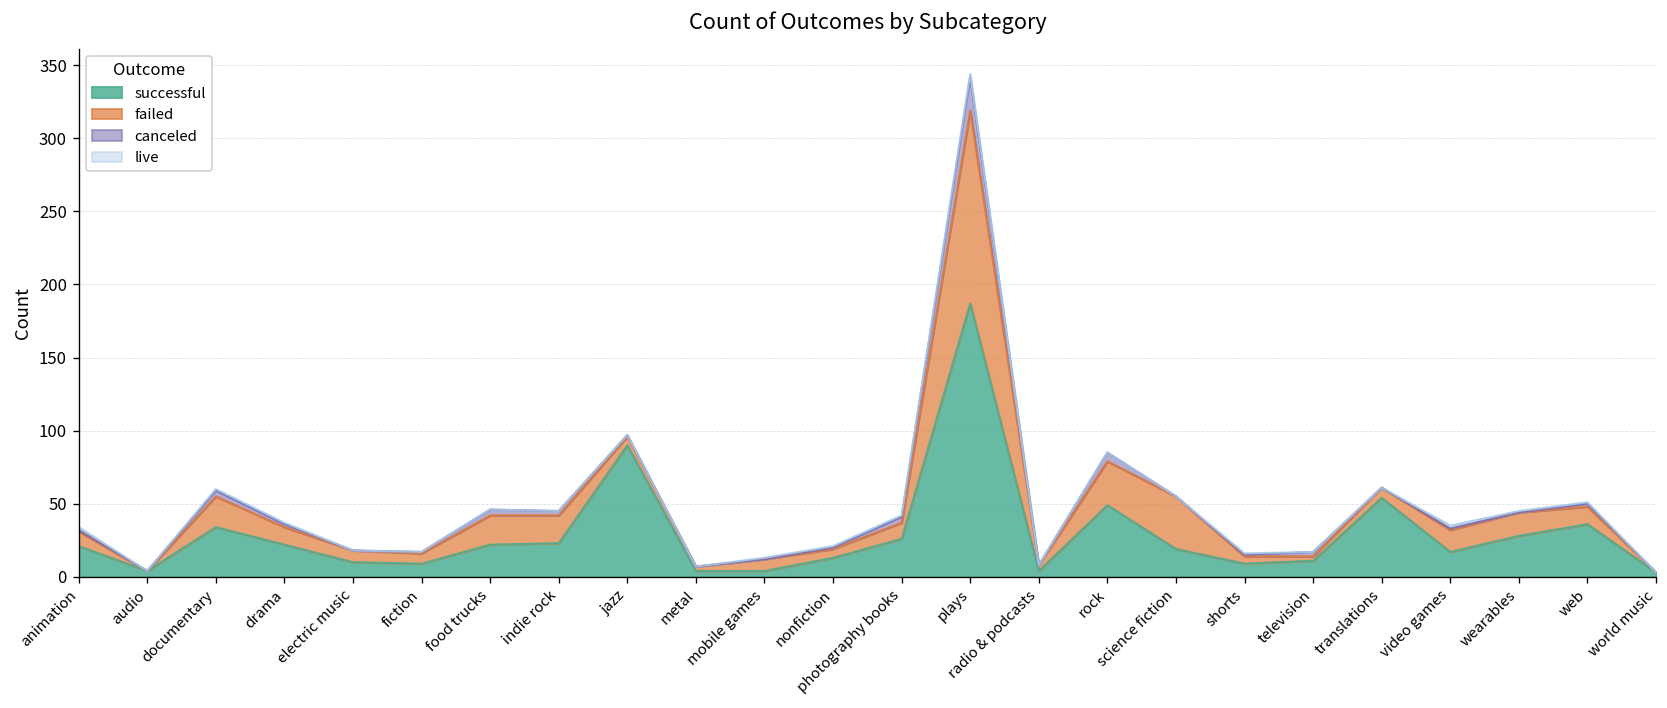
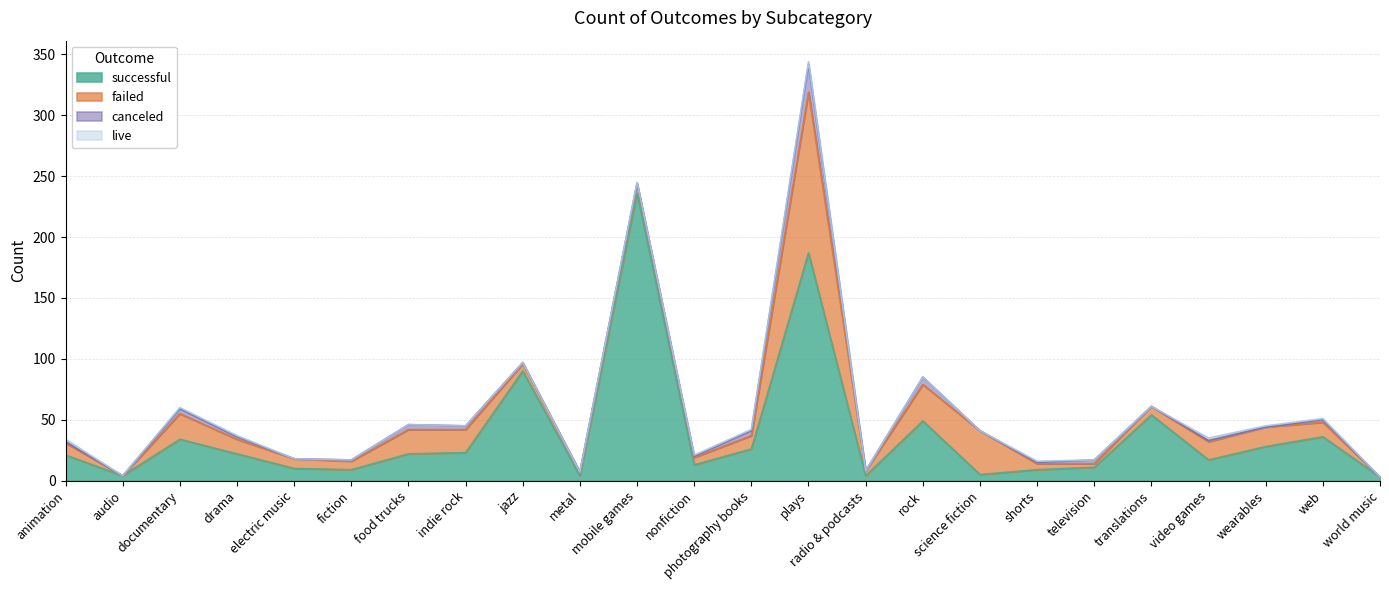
  {
    "successful": {
      "animation": 21,
      "documentary": 34,
      "drama": 22,
      "electric music": 10,
      "fiction": 9,
      "food trucks": 22,
      "indie rock": 23,
      "jazz": 90,
      "metal": 4,
-     "mobile games": 4,
+     "mobile games": 236,
      "nonfiction": 13,
      "photography books": 26,
      "plays": 187,
      "radio & podcasts": 4,
      "rock": 49,
-     "science fiction": 19,
+     "science fiction": 5,
      "shorts": 9,
      "television": 11,
      "translations": 54,
      "video games": 17,
      "wearables": 28,
      "web": 36
    },
    "failed": {
      "documentary": 21,
      "food trucks": 20,
      "indie rock": 19,
      "photography books": 11,
      "plays": 132,
      "rock": 30,
      "television": 3
    }
  }
